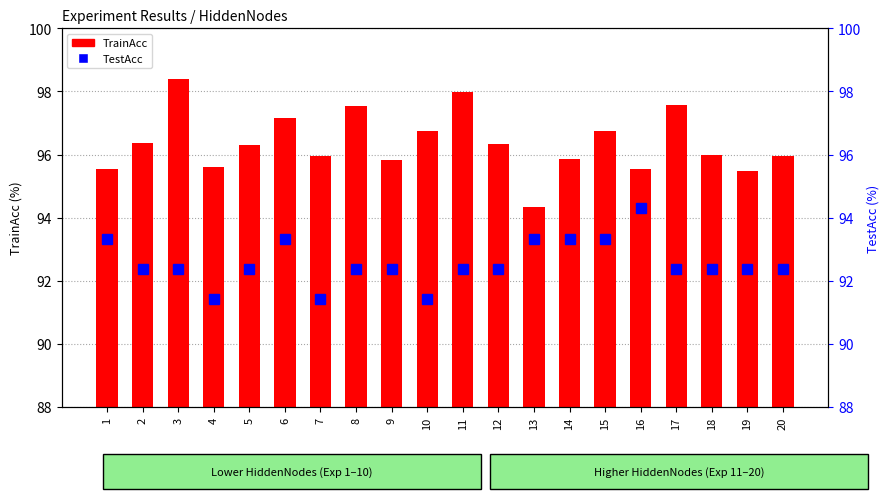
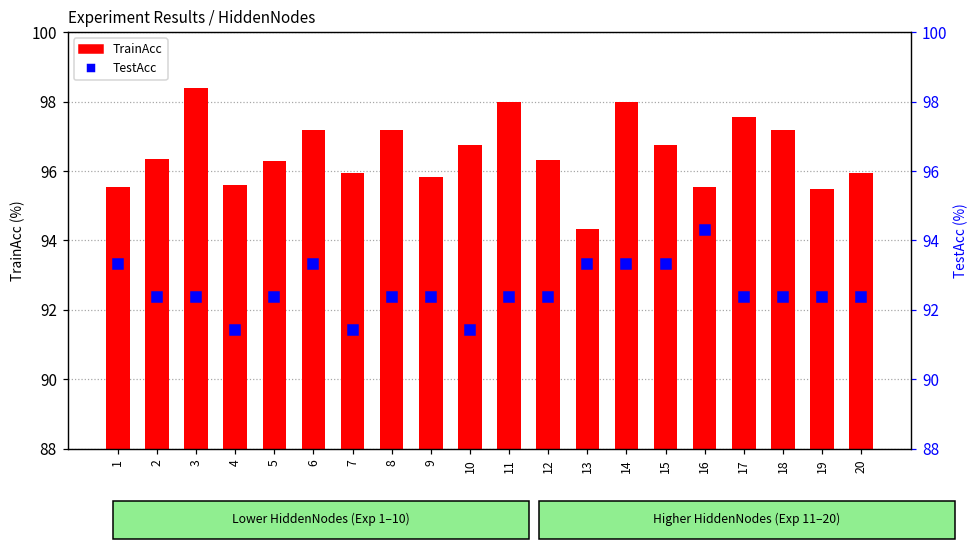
  {
    "TrainAcc": {
      "1": 95.6,
      "2": 96.4,
      "3": 98.4,
      "4": 95.6,
      "5": 96.3,
      "6": 97.2,
      "7": 96.0,
-     "8": 97.6,
+     "8": 97.2,
      "9": 95.8,
      "10": 96.8,
      "11": 98.0,
      "12": 96.3,
      "13": 94.3,
-     "14": 95.9,
+     "14": 98.0,
      "15": 96.8,
      "16": 95.6,
      "17": 97.6,
-     "18": 96.0,
+     "18": 97.2,
      "19": 95.5,
      "20": 96.0
    }
  }
